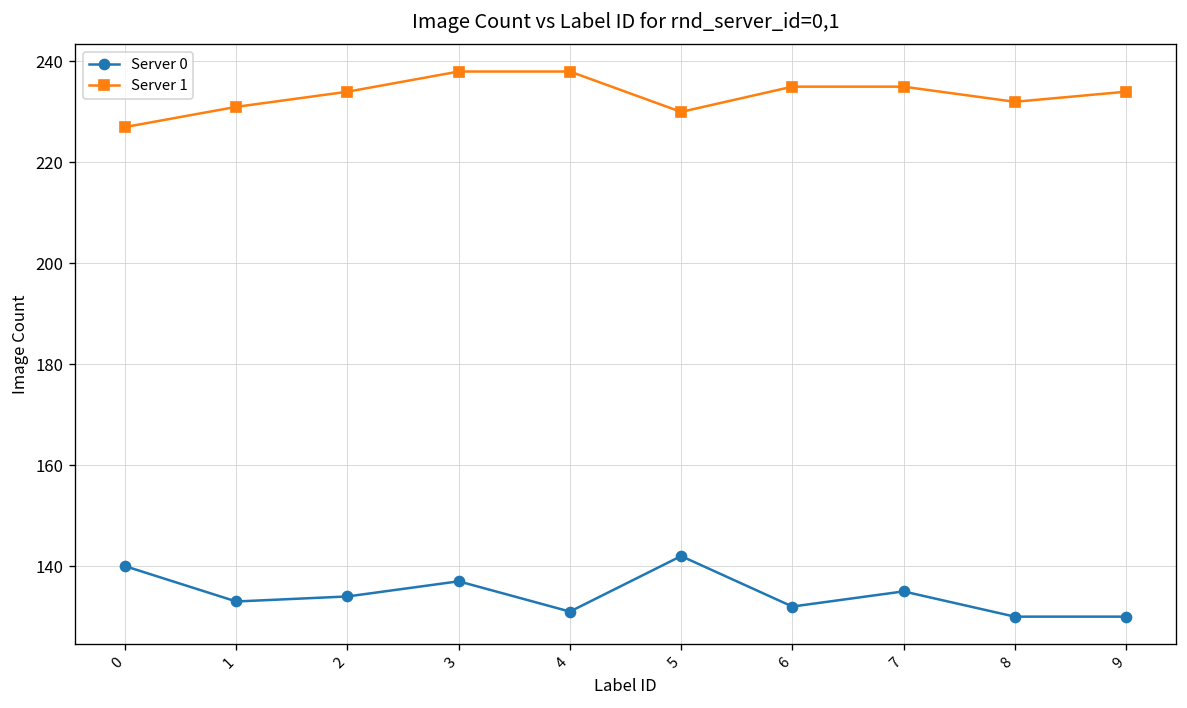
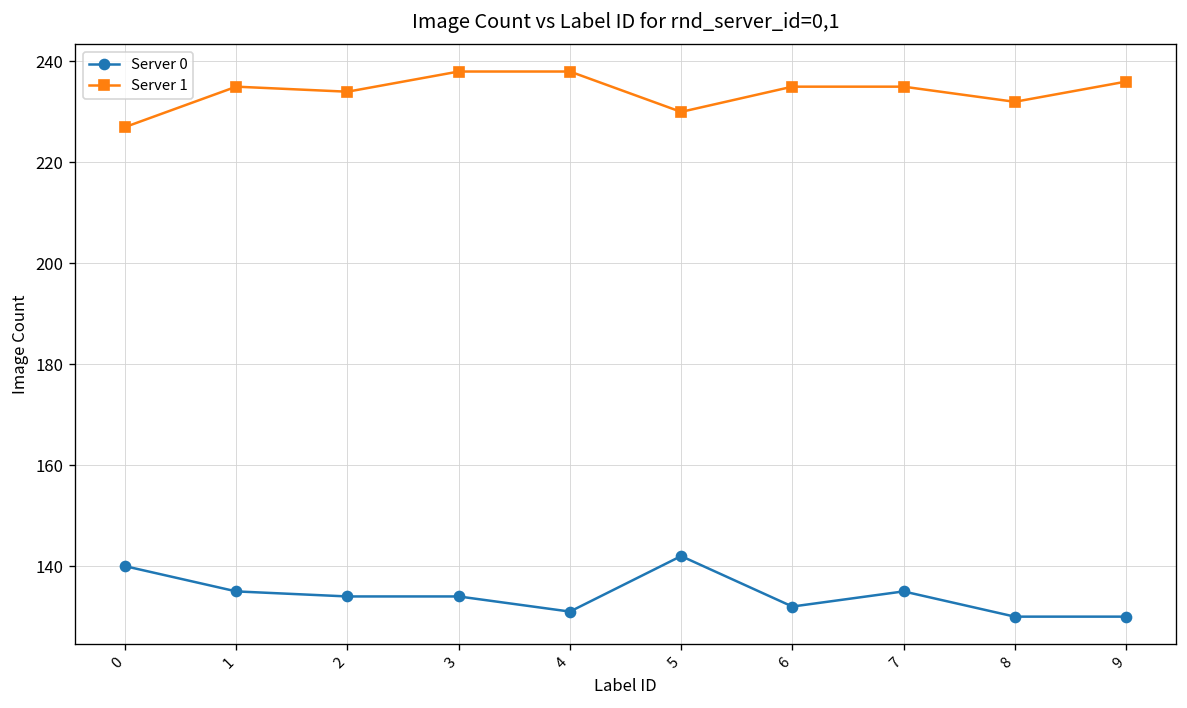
  {
    "Server 0": {
      "0": 140,
-     "1": 133,
+     "1": 135,
      "2": 134,
-     "3": 137,
+     "3": 134,
      "4": 131,
      "5": 142,
      "6": 132,
      "7": 135,
      "8": 130,
      "9": 130
    },
    "Server 1": {
      "0": 227,
-     "1": 231,
+     "1": 235,
      "2": 234,
      "3": 238,
      "4": 238,
      "5": 230,
      "6": 235,
      "7": 235,
      "8": 232,
-     "9": 234
+     "9": 236
    }
  }
